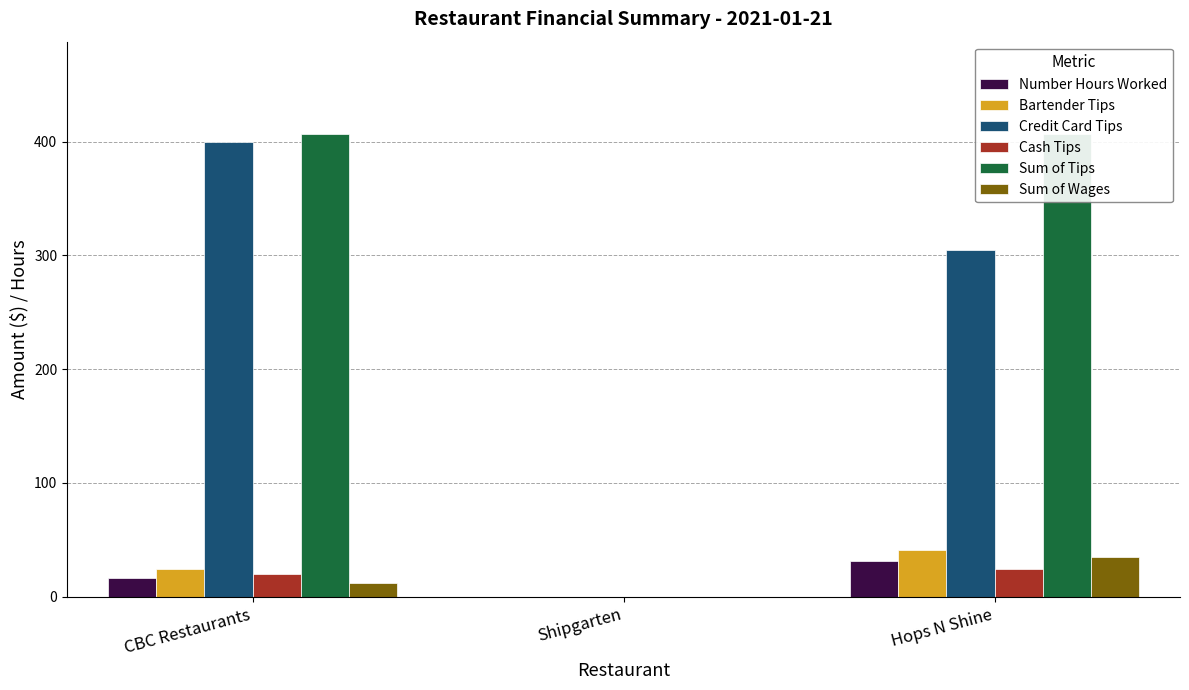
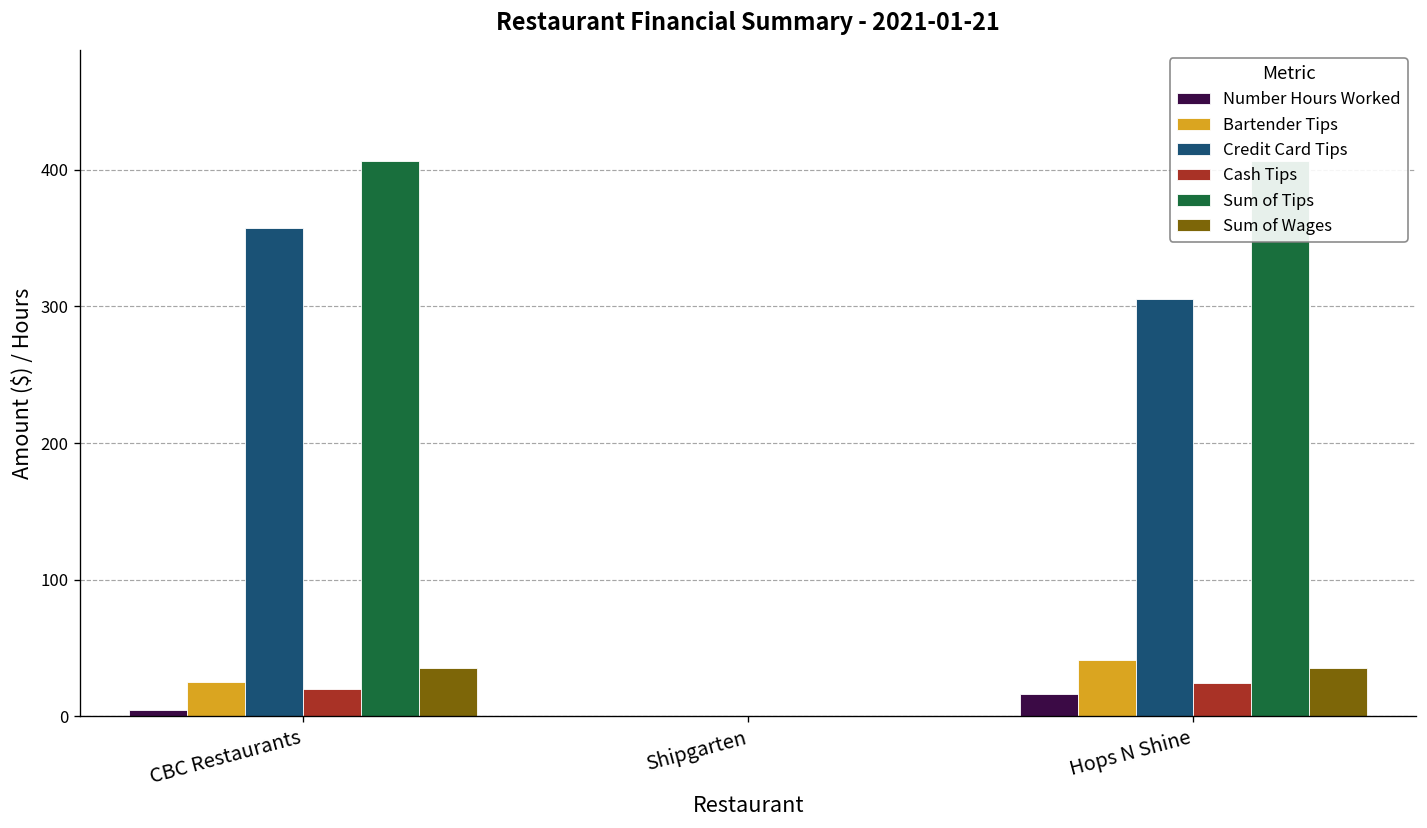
  {
    "Number Hours Worked": {
-     "CBC Restaurants": 16,
+     "CBC Restaurants": 5,
      "Shipgarten": 0,
-     "Hops N Shine": 32
+     "Hops N Shine": 16
    },
    "Bartender Tips": {
      "CBC Restaurants": 25,
      "Shipgarten": 0,
      "Hops N Shine": 41
    },
    "Credit Card Tips": {
-     "CBC Restaurants": 399,
+     "CBC Restaurants": 358,
      "Shipgarten": 0,
      "Hops N Shine": 305
    },
    "Cash Tips": {
      "CBC Restaurants": 20,
      "Shipgarten": 0,
      "Hops N Shine": 24
    },
    "Sum of Tips": {
      "CBC Restaurants": 406,
      "Shipgarten": 0
    },
    "Sum of Wages": {
-     "CBC Restaurants": 12,
+     "CBC Restaurants": 35,
      "Shipgarten": 0,
      "Hops N Shine": 35
    }
  }
